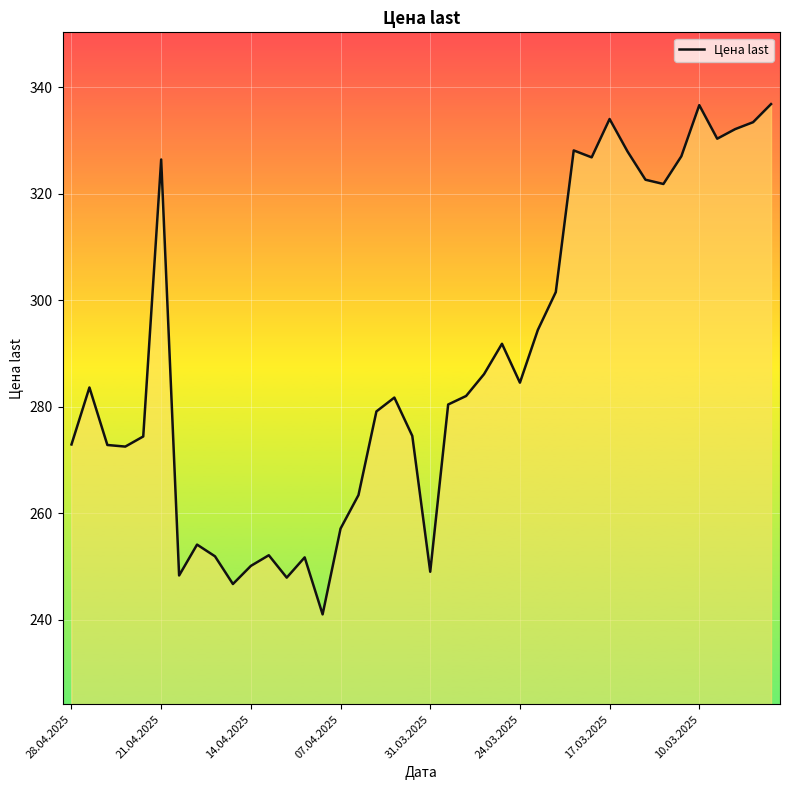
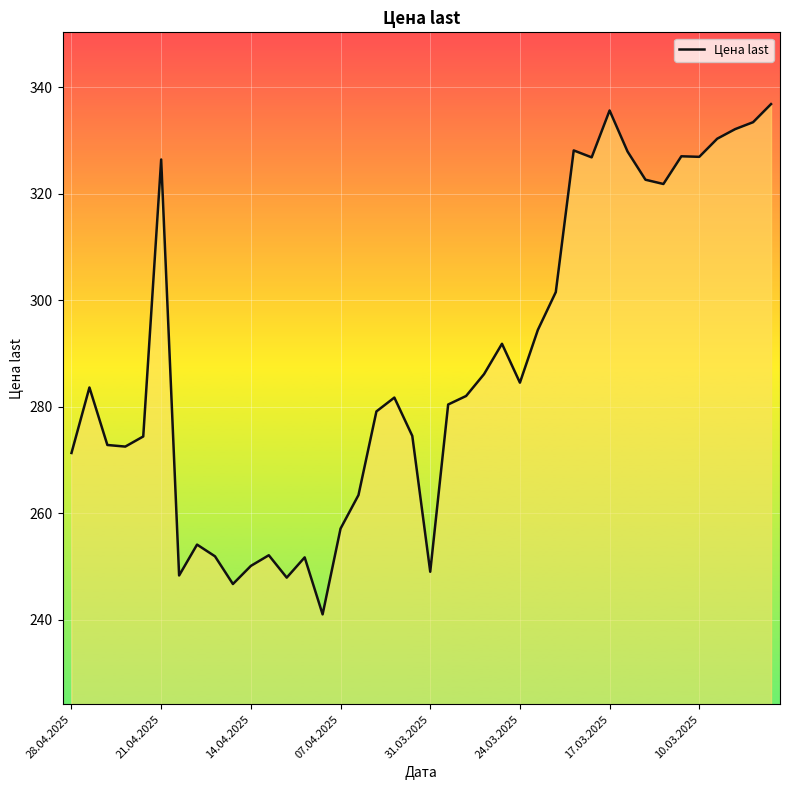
  {
-   "28.04.2025": 273,
+   "28.04.2025": 271,
    "21.04.2025": 326,
    "14.04.2025": 250,
    "07.04.2025": 257,
    "31.03.2025": 249,
    "24.03.2025": 285,
-   "17.03.2025": 334,
-   "10.03.2025": 337
+   "17.03.2025": 336,
+   "10.03.2025": 327
  }
